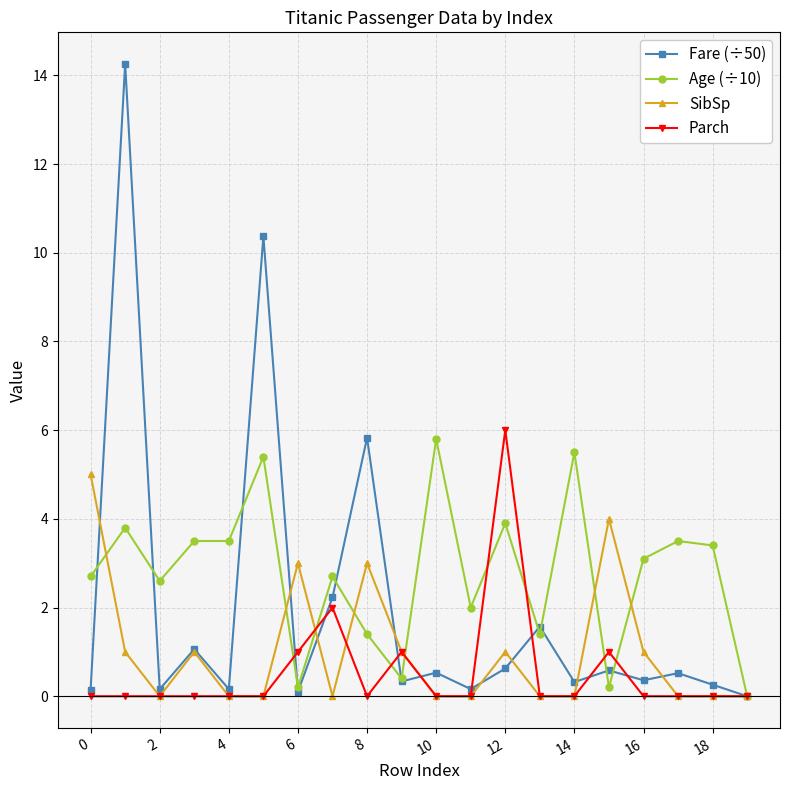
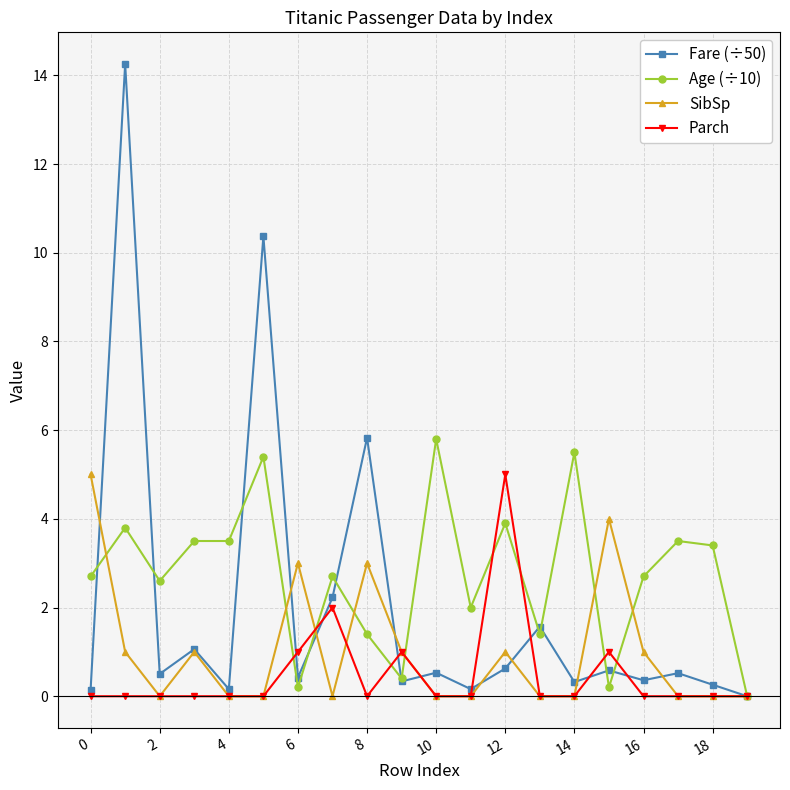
  {
    "Fare (÷50)": {
      "0": 0.1,
-     "2": 0.2,
+     "2": 0.5,
      "4": 0.2,
-     "6": 0.1,
+     "6": 0.4,
      "8": 5.8,
      "10": 0.5,
      "12": 0.6,
      "14": 0.3,
      "16": 0.4,
      "18": 0.3
    },
    "Age (÷10)": {
      "0": 2.7,
      "2": 2.6,
      "4": 3.5,
      "6": 0.2,
      "8": 1.4,
      "10": 5.8,
      "12": 3.9,
      "14": 5.5,
-     "16": 3.1,
+     "16": 2.7,
      "18": 3.4
    },
    "SibSp": {
      "0": 5.0,
      "6": 3.0,
      "8": 3.0,
      "12": 1.0,
      "16": 1.0
    },
    "Parch": {
      "0": 0,
      "6": 1,
      "8": 0,
-     "12": 6,
+     "12": 5,
      "16": 0
    }
  }
